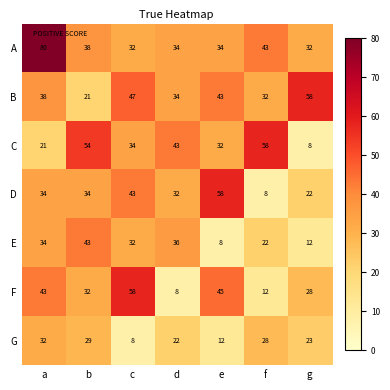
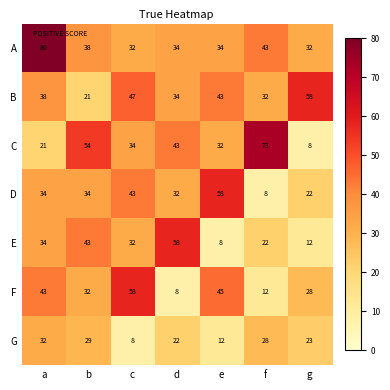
  {
    "A": {
      "a": 80,
      "b": 38,
      "c": 32,
      "d": 34,
      "e": 34,
      "f": 43,
      "g": 32
    },
    "B": {
      "a": 38,
      "b": 21,
      "c": 47,
      "d": 34,
      "e": 43,
      "f": 32,
      "g": 58
    },
    "C": {
      "a": 21,
      "b": 54,
      "c": 34,
      "d": 43,
      "e": 32,
-     "f": 58,
+     "f": 73,
      "g": 8
    },
    "D": {
      "a": 34,
      "b": 34,
      "c": 43,
      "d": 32,
      "e": 58,
      "f": 8,
      "g": 22
    },
    "E": {
      "a": 34,
      "b": 43,
      "c": 32,
-     "d": 36,
+     "d": 58,
      "e": 8,
      "f": 22,
      "g": 12
    },
    "F": {
      "a": 43,
      "b": 32,
      "c": 58,
      "d": 8,
      "e": 45,
      "f": 12,
      "g": 28
    },
    "G": {
      "a": 32,
      "b": 29,
      "c": 8,
      "d": 22,
      "e": 12,
      "f": 28,
      "g": 23
    }
  }
